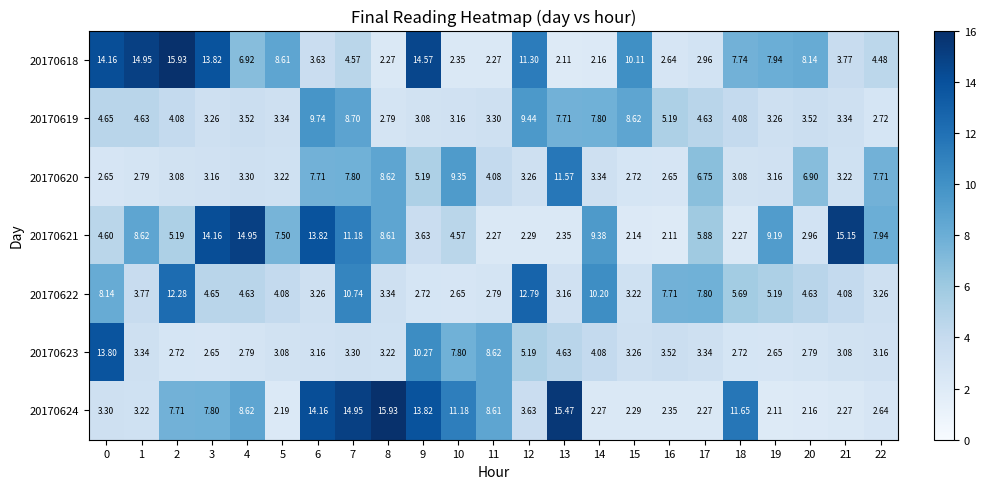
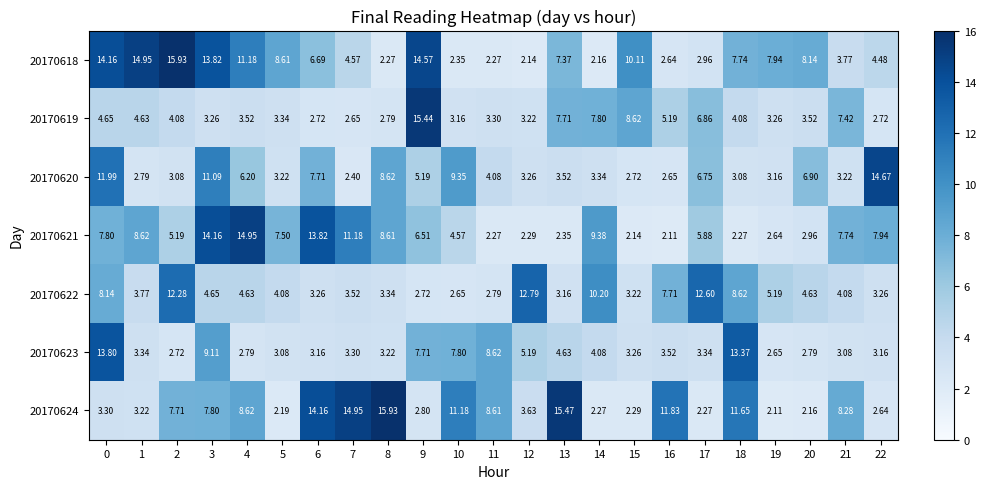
  {
    "20170618": {
      "0": 14.16,
      "1": 14.95,
      "2": 15.93,
      "3": 13.82,
-     "4": 6.92,
+     "4": 11.18,
      "5": 8.61,
-     "6": 3.63,
+     "6": 6.69,
      "7": 4.57,
      "8": 2.27,
      "9": 14.57,
      "10": 2.35,
      "11": 2.27,
-     "12": 11.30,
-     "13": 2.11,
+     "12": 2.14,
+     "13": 7.37,
      "14": 2.16,
      "15": 10.11,
      "16": 2.64,
      "17": 2.96,
      "18": 7.74,
      "19": 7.94,
      "20": 8.14,
      "21": 3.77,
      "22": 4.48
    },
    "20170619": {
      "0": 4.65,
      "1": 4.63,
      "2": 4.08,
      "3": 3.26,
      "4": 3.52,
      "5": 3.34,
-     "6": 9.74,
-     "7": 8.70,
+     "6": 2.72,
+     "7": 2.65,
      "8": 2.79,
-     "9": 3.08,
+     "9": 15.44,
      "10": 3.16,
      "11": 3.30,
-     "12": 9.44,
+     "12": 3.22,
      "13": 7.71,
      "14": 7.80,
      "15": 8.62,
      "16": 5.19,
-     "17": 4.63,
+     "17": 6.86,
      "18": 4.08,
      "19": 3.26,
      "20": 3.52,
-     "21": 3.34,
+     "21": 7.42,
      "22": 2.72
    },
    "20170620": {
-     "0": 2.65,
+     "0": 11.99,
      "1": 2.79,
      "2": 3.08,
-     "3": 3.16,
-     "4": 3.30,
+     "3": 11.09,
+     "4": 6.20,
      "5": 3.22,
      "6": 7.71,
-     "7": 7.80,
+     "7": 2.40,
      "8": 8.62,
      "9": 5.19,
      "10": 9.35,
      "11": 4.08,
      "12": 3.26,
-     "13": 11.57,
+     "13": 3.52,
      "14": 3.34,
      "15": 2.72,
      "16": 2.65,
      "17": 6.75,
      "18": 3.08,
      "19": 3.16,
      "20": 6.90,
      "21": 3.22,
-     "22": 7.71
+     "22": 14.67
    },
    "20170621": {
-     "0": 4.60,
+     "0": 7.80,
      "1": 8.62,
      "2": 5.19,
      "3": 14.16,
      "4": 14.95,
      "5": 7.50,
      "6": 13.82,
      "7": 11.18,
      "8": 8.61,
-     "9": 3.63,
+     "9": 6.51,
      "10": 4.57,
      "11": 2.27,
      "12": 2.29,
      "13": 2.35,
      "14": 9.38,
      "15": 2.14,
      "16": 2.11,
      "17": 5.88,
      "18": 2.27,
-     "19": 9.19,
+     "19": 2.64,
      "20": 2.96,
-     "21": 15.15,
+     "21": 7.74,
      "22": 7.94
    },
    "20170622": {
      "0": 8.14,
      "1": 3.77,
      "2": 12.28,
      "3": 4.65,
      "4": 4.63,
      "5": 4.08,
      "6": 3.26,
-     "7": 10.74,
+     "7": 3.52,
      "8": 3.34,
      "9": 2.72,
      "10": 2.65,
      "11": 2.79,
      "12": 12.79,
      "13": 3.16,
      "14": 10.20,
      "15": 3.22,
      "16": 7.71,
-     "17": 7.80,
-     "18": 5.69,
+     "17": 12.60,
+     "18": 8.62,
      "19": 5.19,
      "20": 4.63,
      "21": 4.08,
      "22": 3.26
    },
    "20170623": {
      "0": 13.80,
      "1": 3.34,
      "2": 2.72,
-     "3": 2.65,
+     "3": 9.11,
      "4": 2.79,
      "5": 3.08,
      "6": 3.16,
      "7": 3.30,
      "8": 3.22,
-     "9": 10.27,
+     "9": 7.71,
      "10": 7.80,
      "11": 8.62,
      "12": 5.19,
      "13": 4.63,
      "14": 4.08,
      "15": 3.26,
      "16": 3.52,
      "17": 3.34,
-     "18": 2.72,
+     "18": 13.37,
      "19": 2.65,
      "20": 2.79,
      "21": 3.08,
      "22": 3.16
    },
    "20170624": {
      "0": 3.30,
      "1": 3.22,
      "2": 7.71,
      "3": 7.80,
      "4": 8.62,
      "5": 2.19,
      "6": 14.16,
      "7": 14.95,
      "8": 15.93,
-     "9": 13.82,
+     "9": 2.80,
      "10": 11.18,
      "11": 8.61,
      "12": 3.63,
      "13": 15.47,
      "14": 2.27,
      "15": 2.29,
-     "16": 2.35,
+     "16": 11.83,
      "17": 2.27,
      "18": 11.65,
      "19": 2.11,
      "20": 2.16,
-     "21": 2.27,
+     "21": 8.28,
      "22": 2.64
    }
  }
